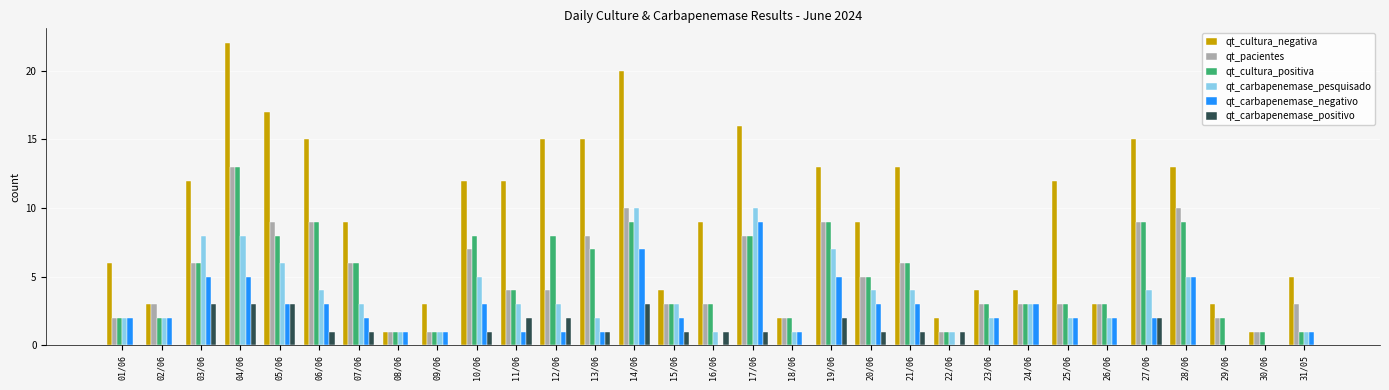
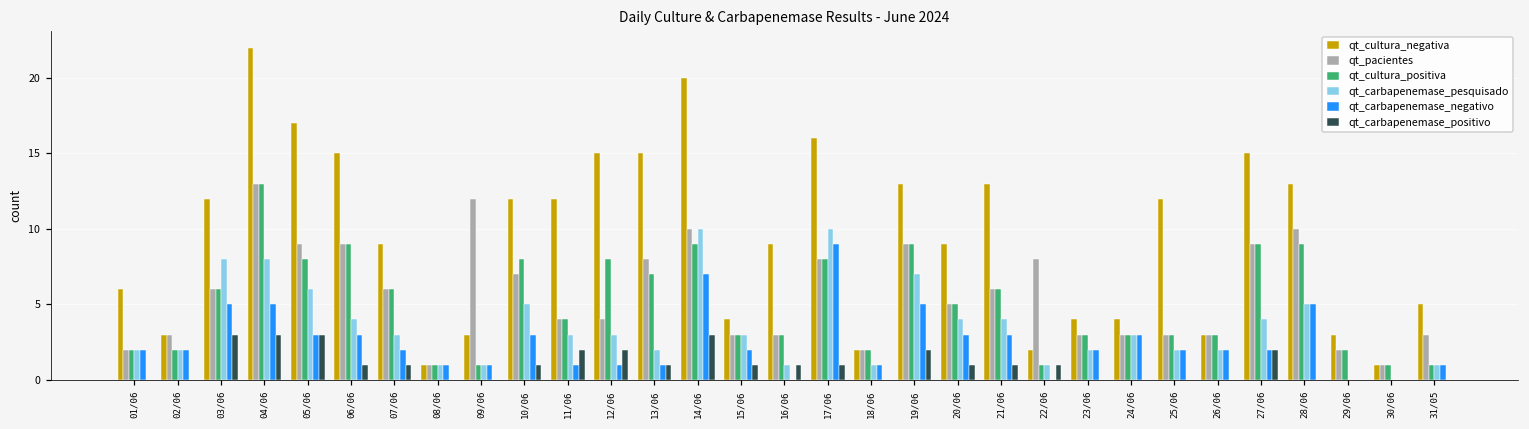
  {
    "qt_cultura_negativa": {
      "01/06": 6,
      "02/06": 3,
      "03/06": 12,
      "04/06": 22,
      "05/06": 17,
      "06/06": 15,
      "07/06": 9,
      "08/06": 1,
      "09/06": 3,
      "10/06": 12,
      "11/06": 12,
      "12/06": 15,
      "13/06": 15,
      "14/06": 20,
      "15/06": 4,
      "16/06": 9,
      "17/06": 16,
      "18/06": 2,
      "19/06": 13,
      "20/06": 9,
      "21/06": 13,
      "22/06": 2,
      "23/06": 4,
      "24/06": 4,
      "25/06": 12,
      "26/06": 3,
      "27/06": 15,
      "28/06": 13,
      "29/06": 3,
      "30/06": 1,
      "31/05": 5
    },
    "qt_pacientes": {
      "01/06": 2,
      "02/06": 3,
      "03/06": 6,
      "04/06": 13,
      "05/06": 9,
      "06/06": 9,
      "07/06": 6,
      "08/06": 1,
-     "09/06": 1,
+     "09/06": 12,
      "10/06": 7,
      "11/06": 4,
      "12/06": 4,
      "13/06": 8,
      "14/06": 10,
      "15/06": 3,
      "16/06": 3,
      "17/06": 8,
      "18/06": 2,
      "19/06": 9,
      "20/06": 5,
      "21/06": 6,
-     "22/06": 1,
+     "22/06": 8,
      "23/06": 3,
      "24/06": 3,
      "25/06": 3,
      "26/06": 3,
      "27/06": 9,
      "28/06": 10,
      "29/06": 2,
      "30/06": 1,
      "31/05": 3
    },
    "qt_cultura_positiva": {
      "01/06": 2,
      "02/06": 2,
      "03/06": 6,
      "04/06": 13,
      "05/06": 8,
      "06/06": 9,
      "07/06": 6,
      "08/06": 1,
      "09/06": 1,
      "10/06": 8,
      "11/06": 4,
      "12/06": 8,
      "13/06": 7,
      "14/06": 9,
      "15/06": 3,
      "16/06": 3,
      "17/06": 8,
      "18/06": 2,
      "19/06": 9,
      "20/06": 5,
      "21/06": 6,
      "22/06": 1,
      "23/06": 3,
      "24/06": 3,
      "25/06": 3,
      "26/06": 3,
      "27/06": 9,
      "28/06": 9,
      "29/06": 2,
      "30/06": 1,
      "31/05": 1
    },
    "qt_carbapenemase_pesquisado": {
      "01/06": 2,
      "02/06": 2,
      "03/06": 8,
      "04/06": 8,
      "05/06": 6,
      "06/06": 4,
      "07/06": 3,
      "08/06": 1,
      "09/06": 1,
      "10/06": 5,
      "11/06": 3,
      "12/06": 3,
      "13/06": 2,
      "14/06": 10,
      "15/06": 3,
      "16/06": 1,
      "17/06": 10,
      "18/06": 1,
      "19/06": 7,
      "20/06": 4,
      "21/06": 4,
      "22/06": 1,
      "23/06": 2,
      "24/06": 3,
      "25/06": 2,
      "26/06": 2,
      "27/06": 4,
      "28/06": 5,
      "29/06": 0,
      "30/06": 0,
      "31/05": 1
    },
    "qt_carbapenemase_negativo": {
      "01/06": 2,
      "02/06": 2,
      "03/06": 5,
      "04/06": 5,
      "05/06": 3,
      "06/06": 3,
      "07/06": 2,
      "08/06": 1,
      "09/06": 1,
      "10/06": 3,
      "11/06": 1,
      "12/06": 1,
      "13/06": 1,
      "14/06": 7,
      "15/06": 2,
      "16/06": 0,
      "17/06": 9,
      "18/06": 1,
      "19/06": 5,
      "20/06": 3,
      "21/06": 3,
      "22/06": 0,
      "23/06": 2,
      "24/06": 3,
      "25/06": 2,
      "26/06": 2,
      "27/06": 2,
      "28/06": 5,
      "29/06": 0,
      "30/06": 0,
      "31/05": 1
    },
    "qt_carbapenemase_positivo": {
      "01/06": 0,
      "02/06": 0,
      "03/06": 3,
      "04/06": 3,
      "05/06": 3,
      "06/06": 1,
      "07/06": 1,
      "08/06": 0,
      "09/06": 0,
      "10/06": 1,
      "11/06": 2,
      "12/06": 2,
      "13/06": 1,
      "14/06": 3,
      "15/06": 1,
      "16/06": 1,
      "17/06": 1,
      "18/06": 0,
      "19/06": 2,
      "20/06": 1,
      "21/06": 1,
      "22/06": 1,
      "23/06": 0,
      "24/06": 0,
      "25/06": 0,
      "26/06": 0,
      "27/06": 2,
      "28/06": 0,
      "29/06": 0,
      "30/06": 0,
      "31/05": 0
    }
  }
